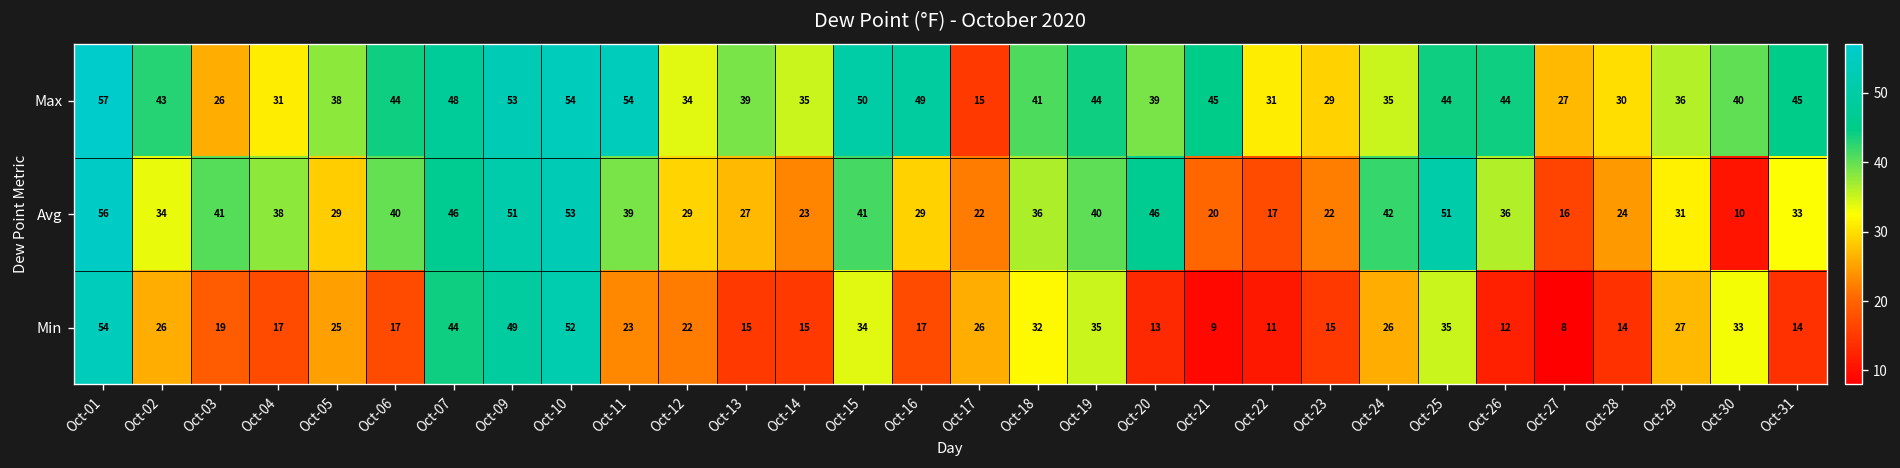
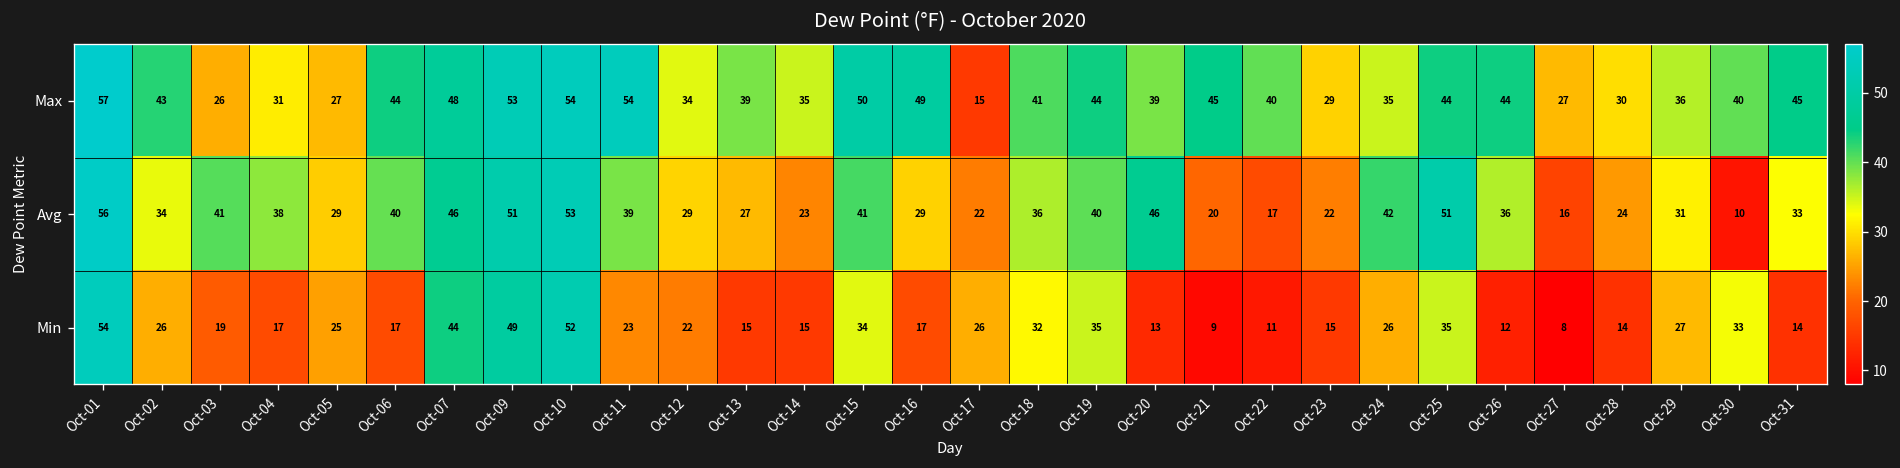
  {
    "Max": {
      "Oct-01": 57,
      "Oct-02": 43,
      "Oct-03": 26,
      "Oct-04": 31,
-     "Oct-05": 38,
+     "Oct-05": 27,
      "Oct-06": 44,
      "Oct-07": 48,
      "Oct-09": 53,
      "Oct-10": 54,
      "Oct-11": 54,
      "Oct-12": 34,
      "Oct-13": 39,
      "Oct-14": 35,
      "Oct-15": 50,
      "Oct-16": 49,
      "Oct-17": 15,
      "Oct-18": 41,
      "Oct-19": 44,
      "Oct-20": 39,
      "Oct-21": 45,
-     "Oct-22": 31,
+     "Oct-22": 40,
      "Oct-23": 29,
      "Oct-24": 35,
      "Oct-25": 44,
      "Oct-26": 44,
      "Oct-27": 27,
      "Oct-28": 30,
      "Oct-29": 36,
      "Oct-30": 40,
      "Oct-31": 45
    },
    "Avg": {
      "Oct-01": 56,
      "Oct-02": 34,
      "Oct-03": 41,
      "Oct-04": 38,
      "Oct-05": 29,
      "Oct-06": 40,
      "Oct-07": 46,
      "Oct-09": 51,
      "Oct-10": 53,
      "Oct-11": 39,
      "Oct-12": 29,
      "Oct-13": 27,
      "Oct-14": 23,
      "Oct-15": 41,
      "Oct-16": 29,
      "Oct-17": 22,
      "Oct-18": 36,
      "Oct-19": 40,
      "Oct-20": 46,
      "Oct-21": 20,
      "Oct-22": 17,
      "Oct-23": 22,
      "Oct-24": 42,
      "Oct-25": 51,
      "Oct-26": 36,
      "Oct-27": 16,
      "Oct-28": 24,
      "Oct-29": 31,
      "Oct-30": 10,
      "Oct-31": 33
    },
    "Min": {
      "Oct-01": 54,
      "Oct-02": 26,
      "Oct-03": 19,
      "Oct-04": 17,
      "Oct-05": 25,
      "Oct-06": 17,
      "Oct-07": 44,
      "Oct-09": 49,
      "Oct-10": 52,
      "Oct-11": 23,
      "Oct-12": 22,
      "Oct-13": 15,
      "Oct-14": 15,
      "Oct-15": 34,
      "Oct-16": 17,
      "Oct-17": 26,
      "Oct-18": 32,
      "Oct-19": 35,
      "Oct-20": 13,
      "Oct-21": 9,
      "Oct-22": 11,
      "Oct-23": 15,
      "Oct-24": 26,
      "Oct-25": 35,
      "Oct-26": 12,
      "Oct-27": 8,
      "Oct-28": 14,
      "Oct-29": 27,
      "Oct-30": 33,
      "Oct-31": 14
    }
  }
